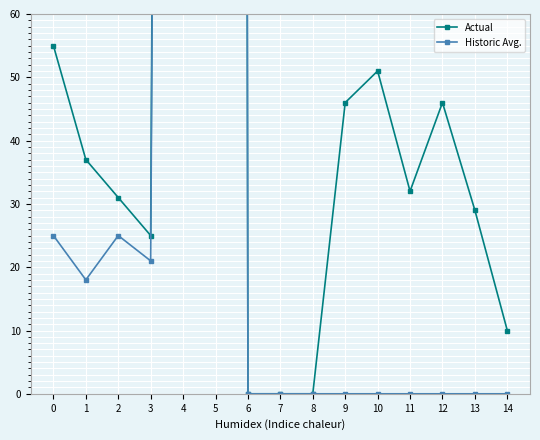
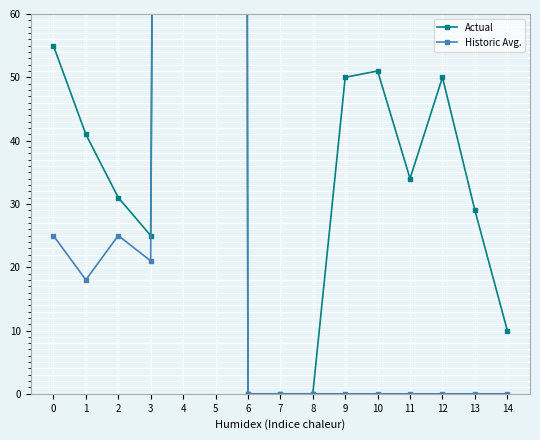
  {
    "Actual": {
      "0": 55,
-     "1": 37,
+     "1": 41,
      "2": 31,
      "3": 25,
-     "9": 46,
+     "9": 50,
      "10": 51,
-     "11": 32,
-     "12": 46,
+     "11": 34,
+     "12": 50,
      "13": 29,
      "14": 10
    },
    "Historic Avg.": {
      "0": 25,
      "1": 18,
      "2": 25,
      "3": 21,
      "9": 0,
      "10": 0,
      "11": 0,
      "12": 0,
      "13": 0,
      "14": 0
    }
  }
